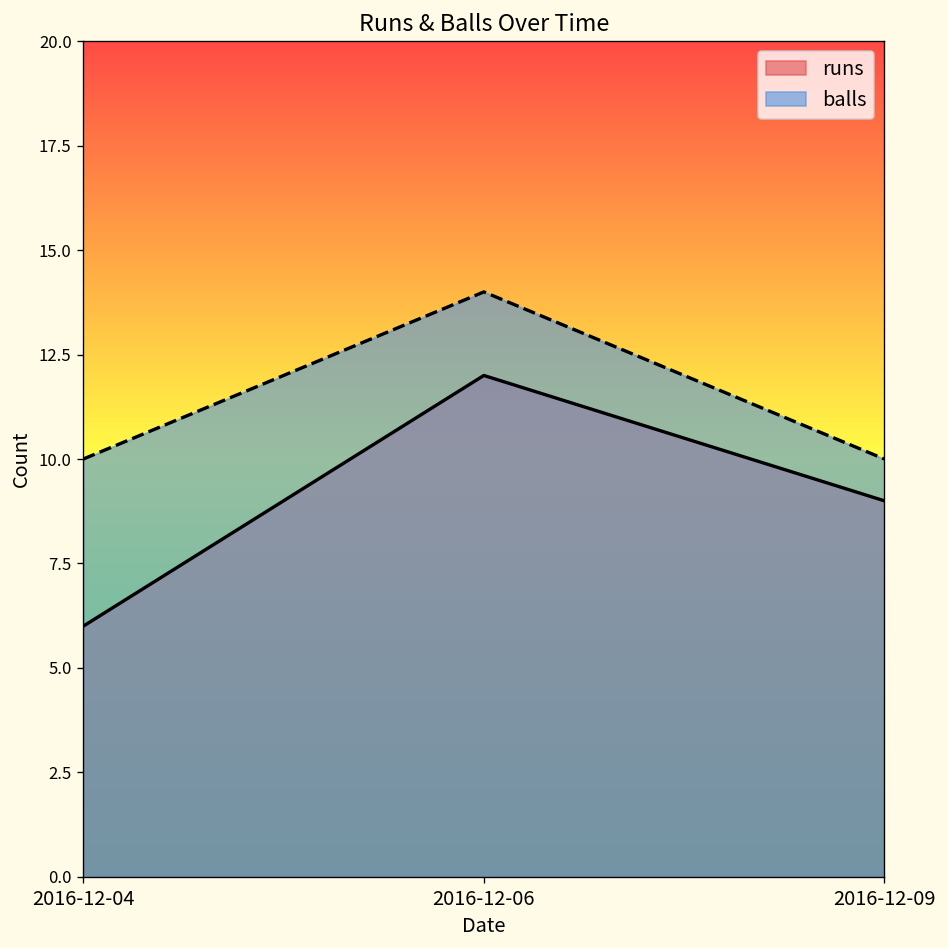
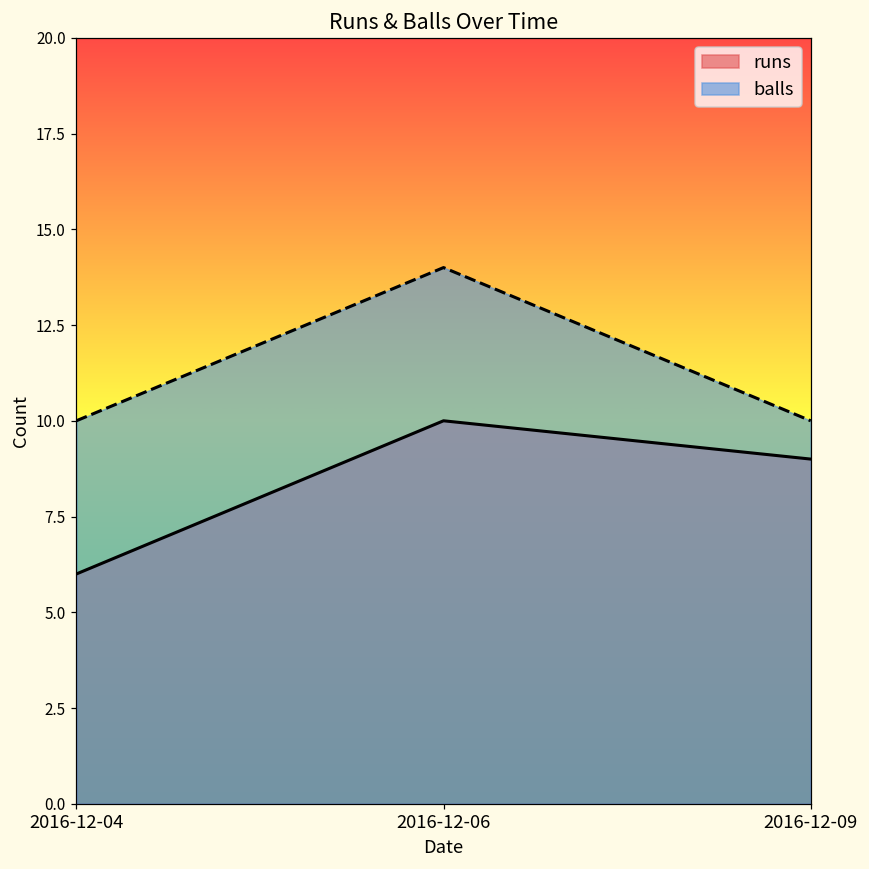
  {
    "runs": {
      "2016-12-04": 6,
-     "2016-12-06": 12,
+     "2016-12-06": 10,
      "2016-12-09": 9
    },
    "balls": {
      "2016-12-04": 10,
      "2016-12-06": 14,
      "2016-12-09": 10
    }
  }
